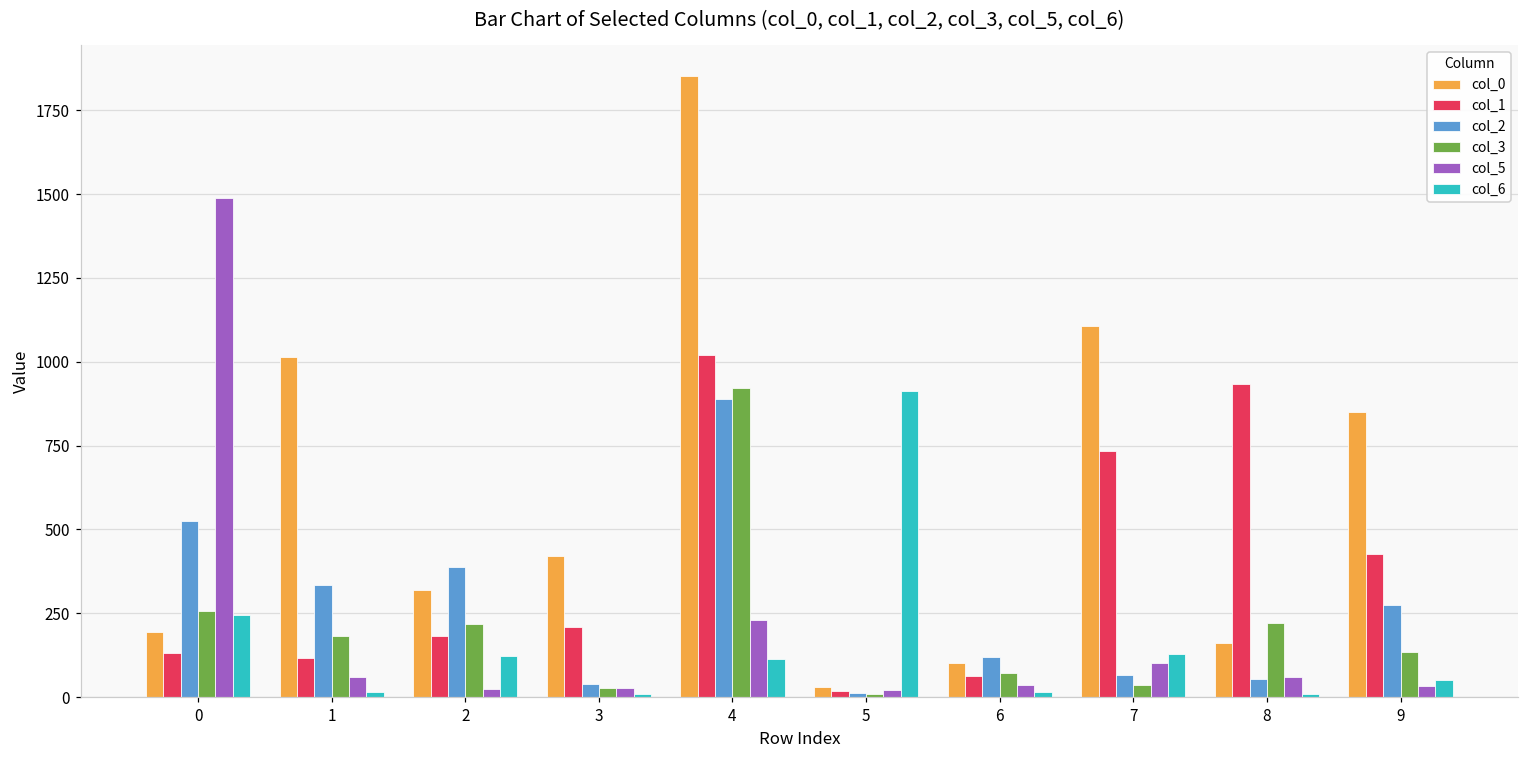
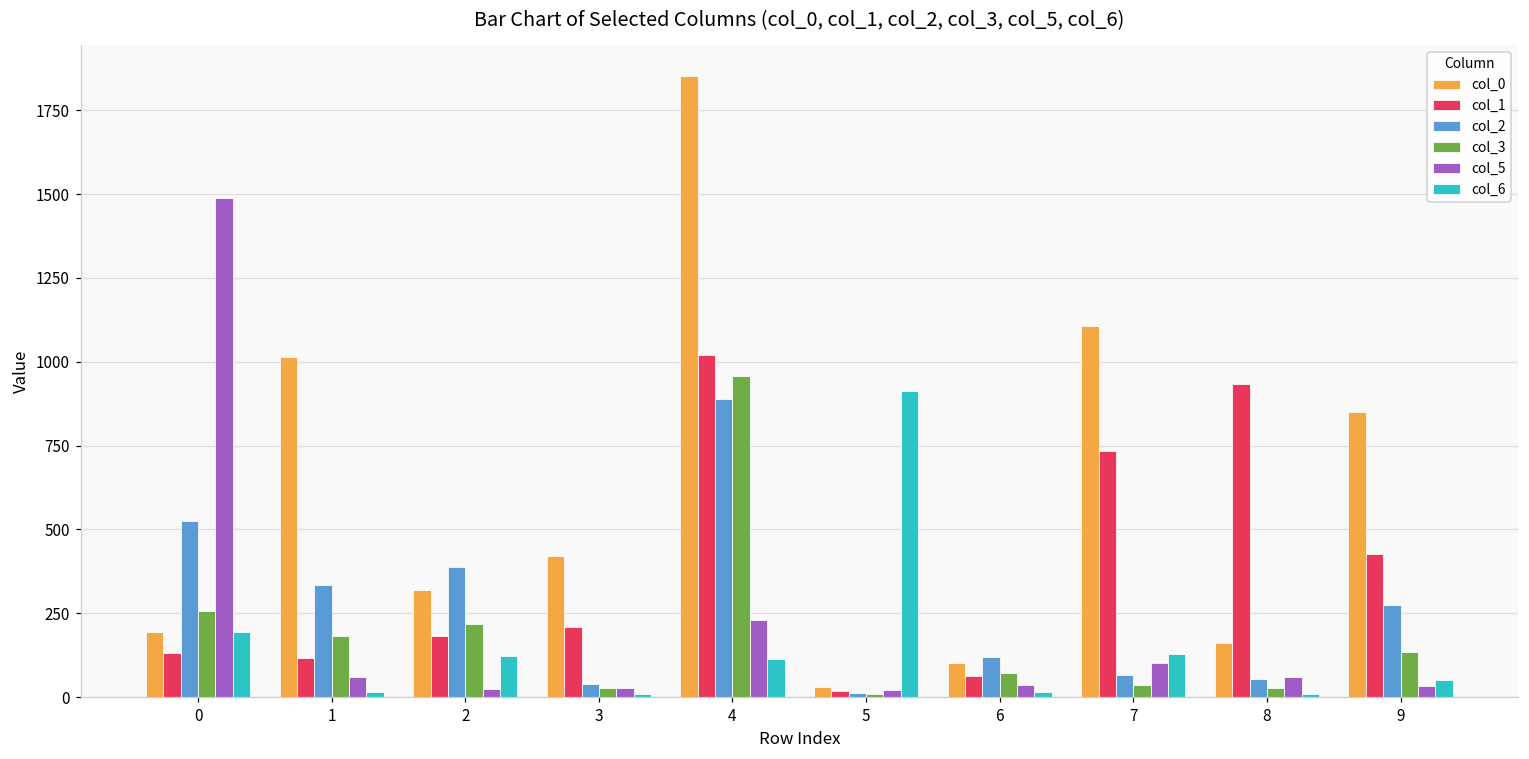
  {
    "col_0": {
      "0": 190,
      "1": 1010,
      "2": 320,
      "3": 420,
      "4": 1850,
      "5": 30,
      "6": 100,
      "7": 1110,
      "8": 160,
      "9": 850
    },
    "col_1": {
      "0": 130,
      "1": 120,
      "2": 180,
      "3": 210,
      "4": 1020,
      "5": 20,
      "6": 60,
      "7": 730,
      "8": 930,
      "9": 430
    },
    "col_2": {
      "0": 530,
      "1": 330,
      "2": 390,
      "3": 40,
      "4": 890,
      "5": 10,
      "6": 120,
      "7": 70,
      "8": 60,
      "9": 280
    },
    "col_3": {
      "0": 260,
      "1": 180,
      "2": 220,
      "3": 30,
-     "4": 920,
+     "4": 960,
      "6": 70,
      "7": 40,
-     "8": 220,
+     "8": 30,
      "9": 130
    },
    "col_5": {
      "0": 1490,
      "1": 60,
      "2": 20,
      "3": 30,
      "4": 230,
      "5": 20,
      "6": 40,
      "7": 100,
      "8": 60,
      "9": 30
    },
    "col_6": {
-     "0": 250,
+     "0": 200,
      "1": 10,
      "2": 120,
      "4": 120,
      "5": 910,
      "6": 20,
      "7": 130,
      "8": 10,
      "9": 50
    }
  }
